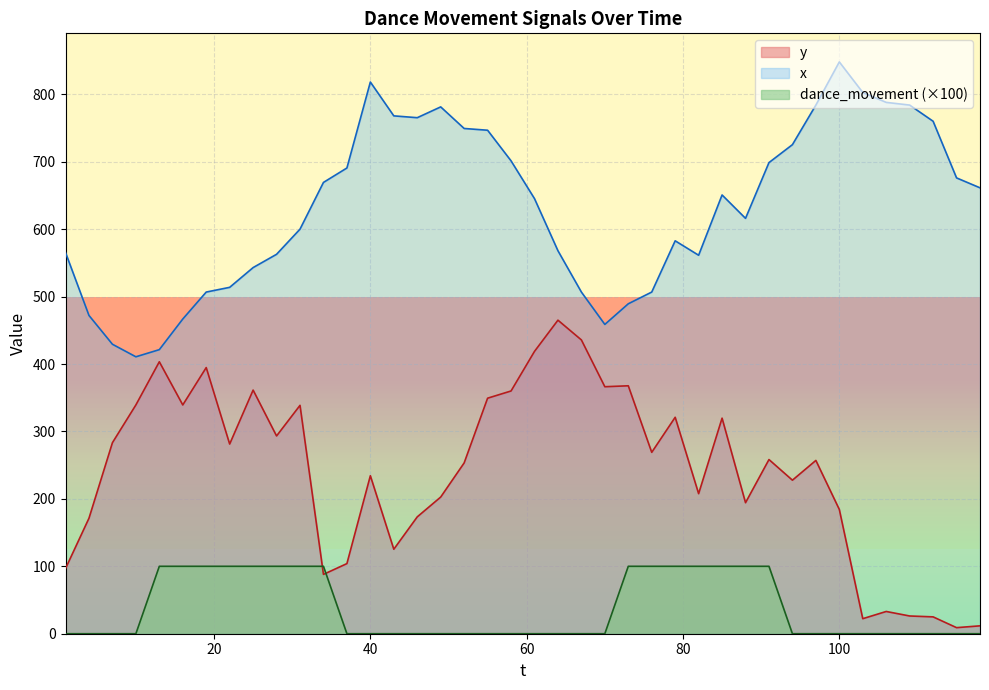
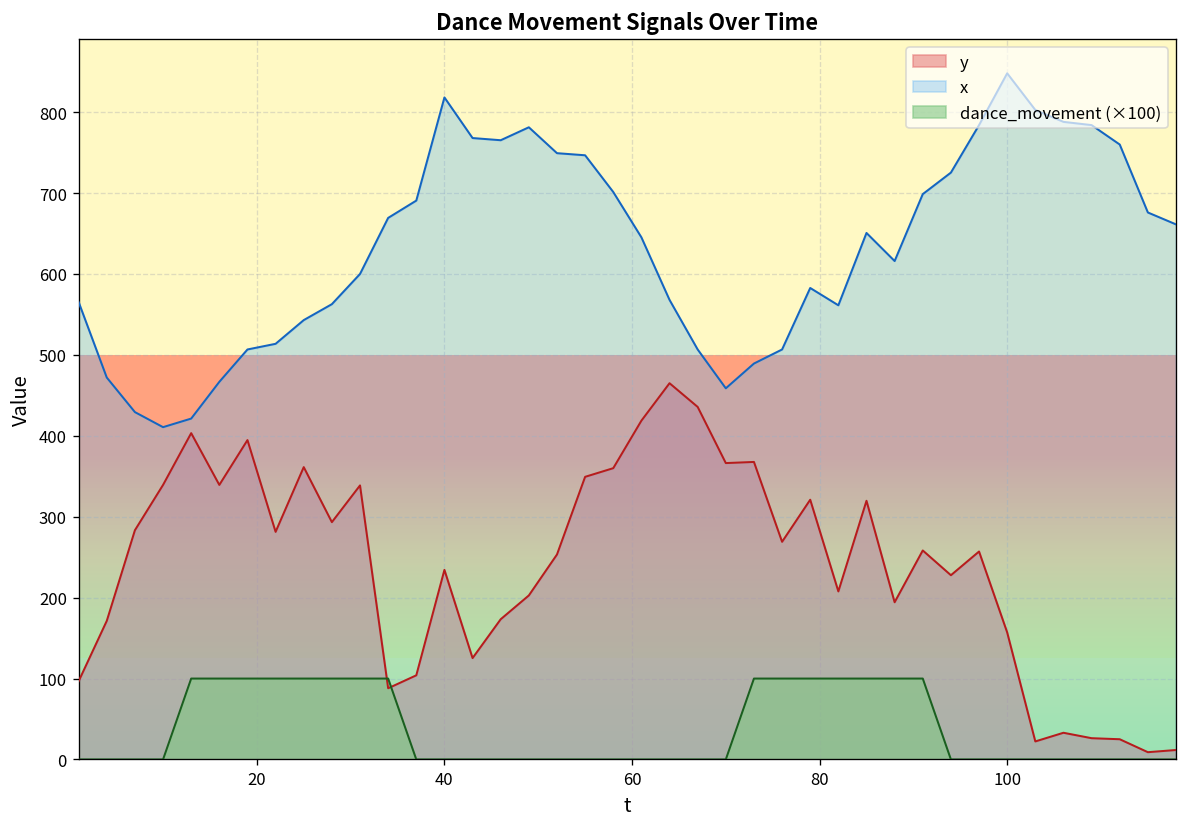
  {
    "y": {
      "40": 230,
-     "100": 180
+     "100": 160
    },
    "x": {
      "40": 820
    },
    "dance_movement (×100)": {
      "40": 0,
      "100": 0
    }
  }
